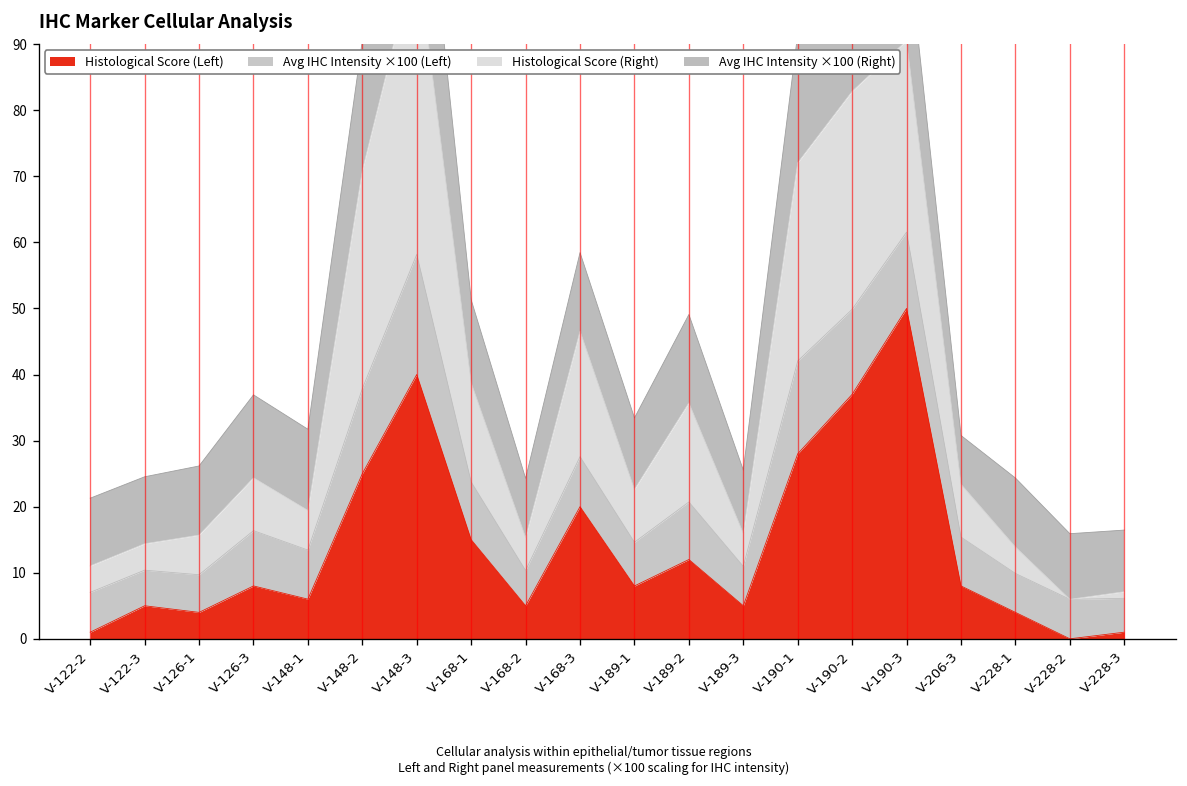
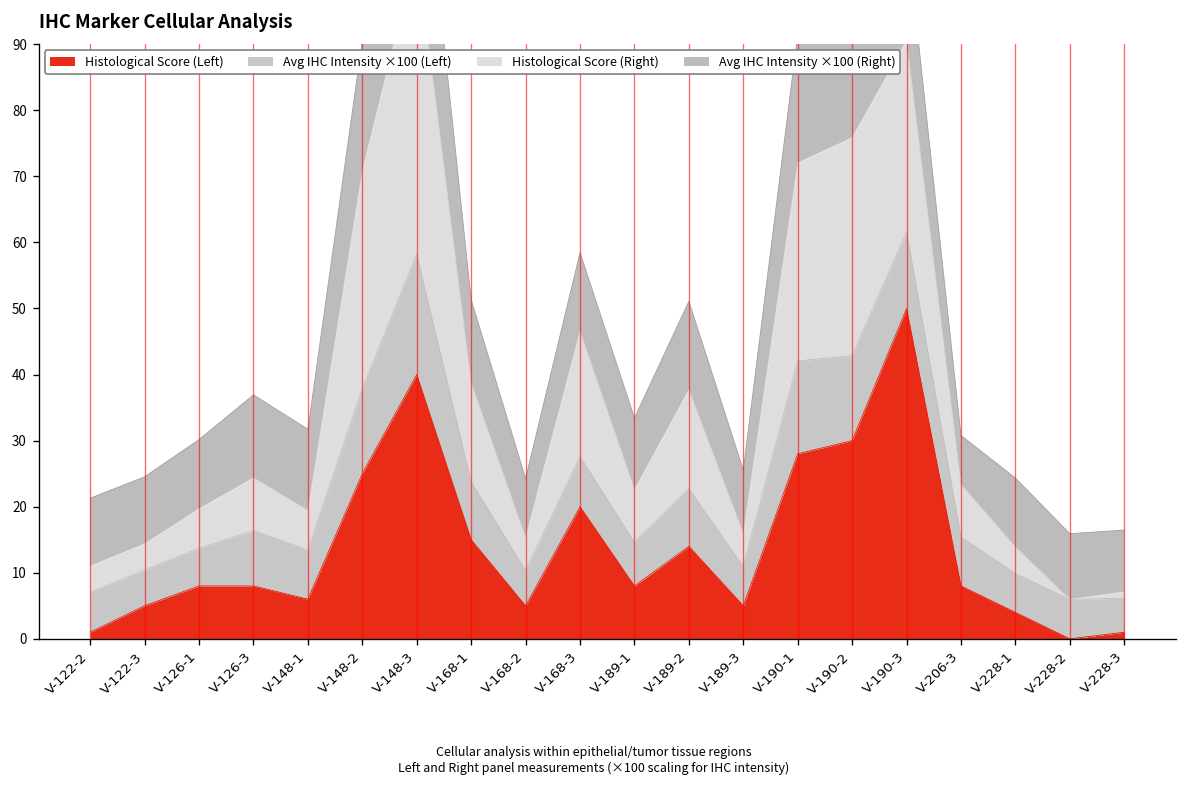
  {
    "Histological Score (Left)": {
      "V-122-2": 1,
      "V-122-3": 5,
-     "V-126-1": 4,
+     "V-126-1": 8,
      "V-126-3": 8,
      "V-148-1": 6,
      "V-148-2": 25,
      "V-148-3": 40,
      "V-168-1": 15,
      "V-168-2": 5,
      "V-168-3": 20,
      "V-189-1": 8,
-     "V-189-2": 12,
+     "V-189-2": 14,
      "V-189-3": 5,
      "V-190-1": 28,
-     "V-190-2": 37,
+     "V-190-2": 30,
      "V-190-3": 50,
      "V-206-3": 8,
      "V-228-1": 4,
      "V-228-2": 0,
      "V-228-3": 1
    }
  }
